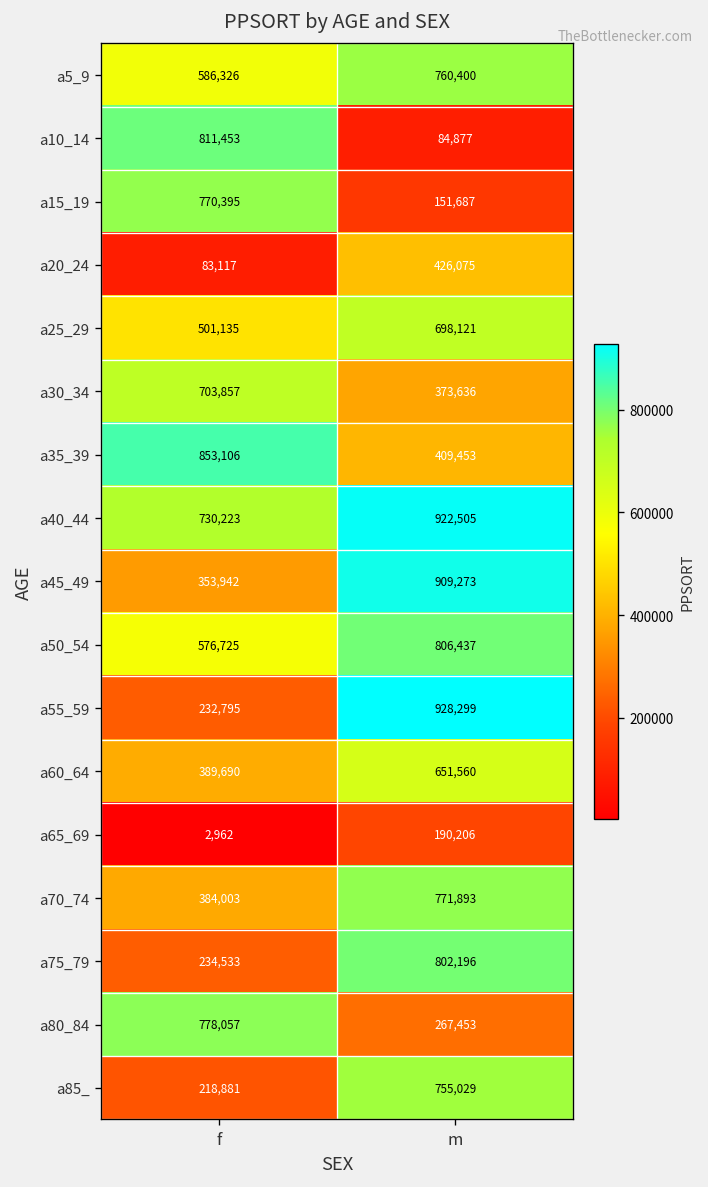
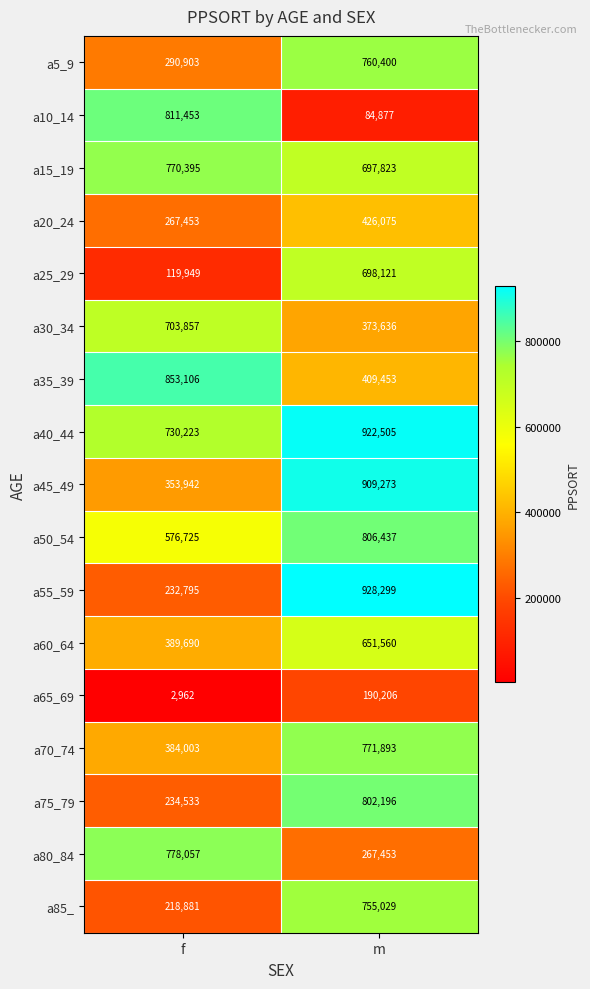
  {
    "a5_9": {
-     "f": "586,326",
+     "f": "290,903",
      "m": "760,400"
    },
    "a10_14": {
      "f": "811,453",
      "m": "84,877"
    },
    "a15_19": {
      "f": "770,395",
-     "m": "151,687"
+     "m": "697,823"
    },
    "a20_24": {
-     "f": "83,117",
+     "f": "267,453",
      "m": "426,075"
    },
    "a25_29": {
-     "f": "501,135",
+     "f": "119,949",
      "m": "698,121"
    },
    "a30_34": {
      "f": "703,857",
      "m": "373,636"
    },
    "a35_39": {
      "f": "853,106",
      "m": "409,453"
    },
    "a40_44": {
      "f": "730,223",
      "m": "922,505"
    },
    "a45_49": {
      "f": "353,942",
      "m": "909,273"
    },
    "a50_54": {
      "f": "576,725",
      "m": "806,437"
    },
    "a55_59": {
      "f": "232,795",
      "m": "928,299"
    },
    "a60_64": {
      "f": "389,690",
      "m": "651,560"
    },
    "a65_69": {
      "f": "2,962",
      "m": "190,206"
    },
    "a70_74": {
      "f": "384,003",
      "m": "771,893"
    },
    "a75_79": {
      "f": "234,533",
      "m": "802,196"
    },
    "a80_84": {
      "f": "778,057",
      "m": "267,453"
    },
    "a85_": {
      "f": "218,881",
      "m": "755,029"
    }
  }
